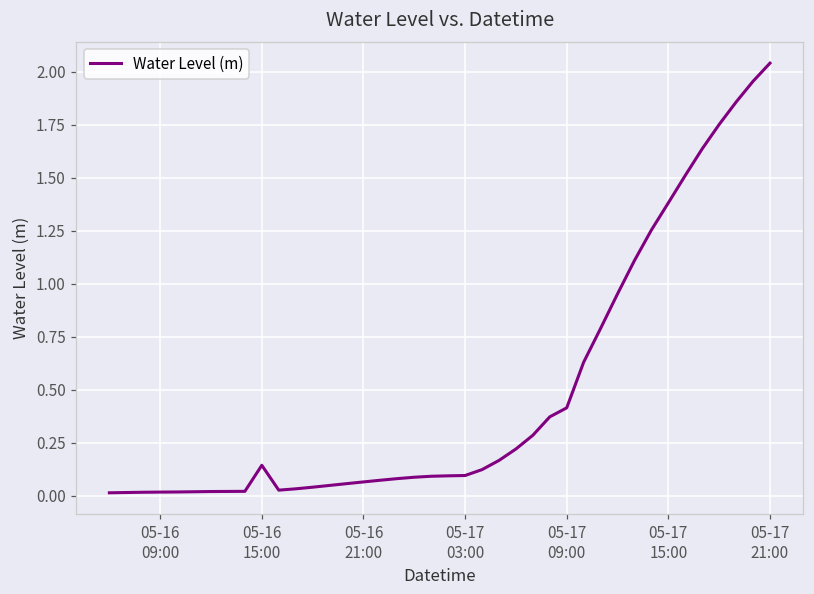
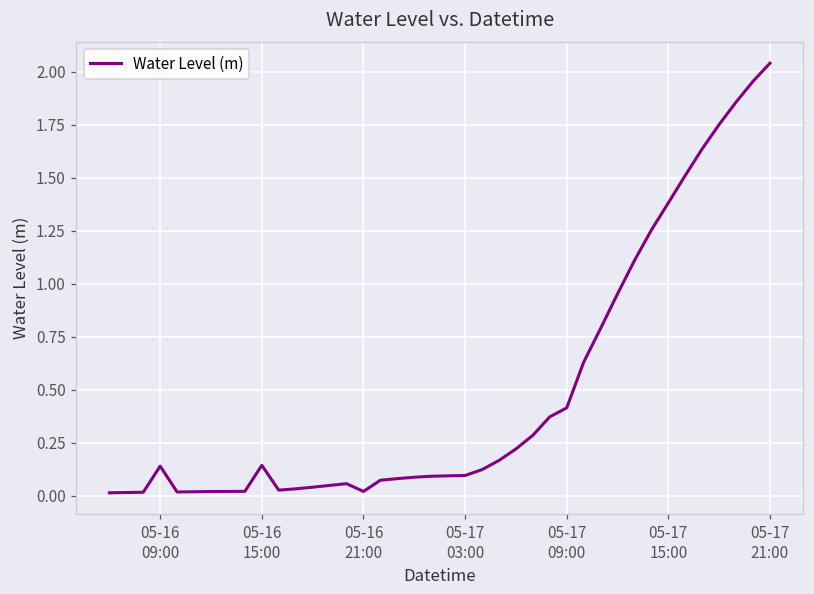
  {
-   "05-16 09:00": 0.02,
+   "05-16 09:00": 0.14,
    "05-16 15:00": 0.14,
-   "05-16 21:00": 0.07,
+   "05-16 21:00": 0.02,
    "05-17 03:00": 0.10,
    "05-17 09:00": 0.42,
    "05-17 15:00": 1.38,
    "05-17 21:00": 2.04
  }
